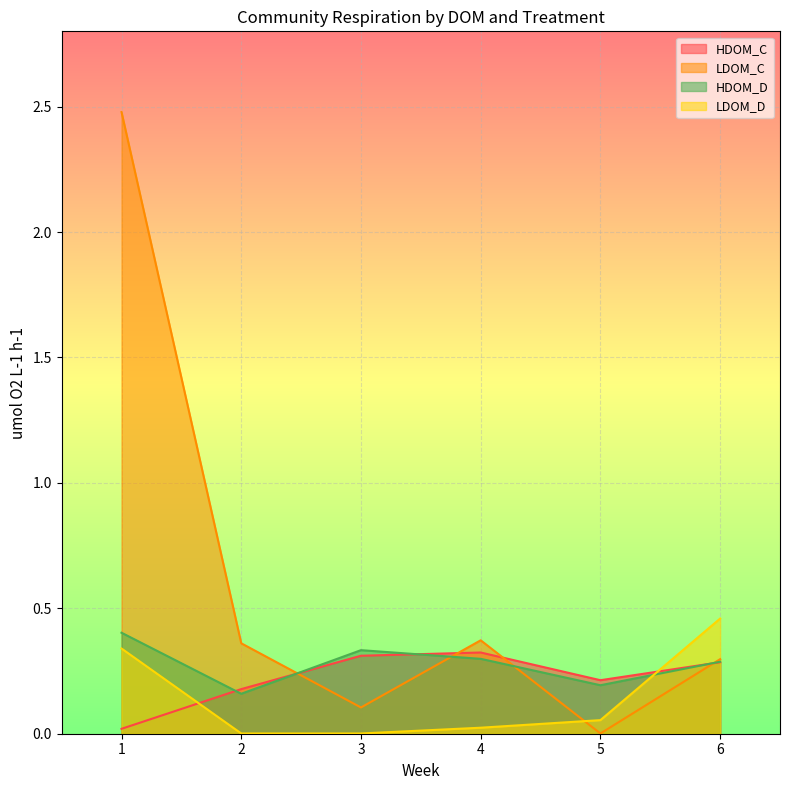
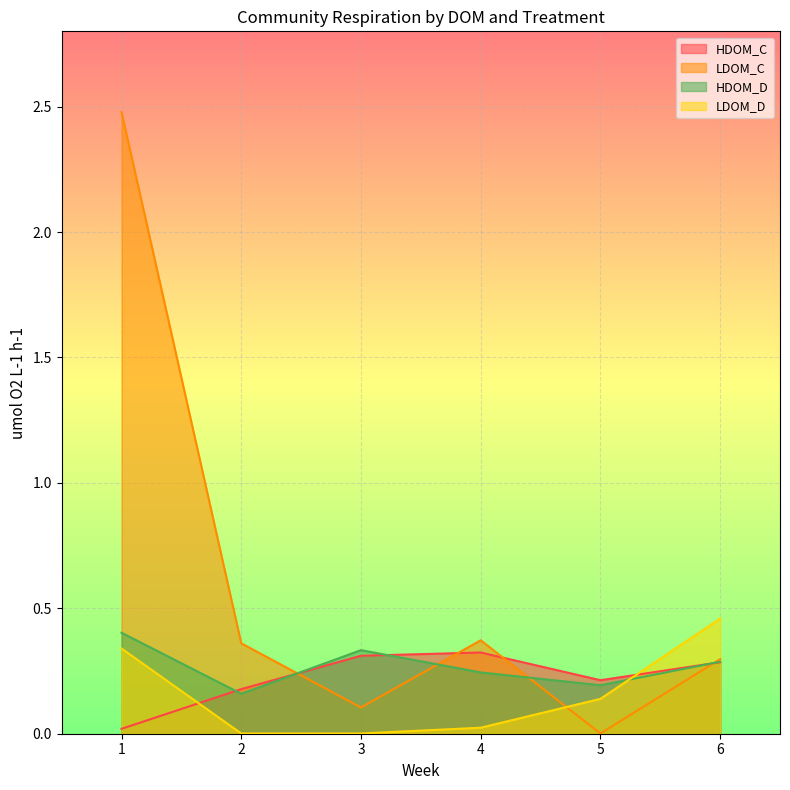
  {
    "HDOM_C": {
      "1": 0.02,
      "2": 0.18,
      "3": 0.31,
      "4": 0.32,
      "5": 0.21
    },
    "LDOM_C": {
      "1": 2.48,
      "2": 0.36,
      "3": 0.10,
      "4": 0.37,
      "5": 0.00
    },
    "HDOM_D": {
      "1": 0.40,
      "2": 0.16,
      "3": 0.33,
-     "4": 0.30,
+     "4": 0.24,
      "5": 0.19
    },
    "LDOM_D": {
      "1": 0.34,
      "2": 0.00,
      "3": 0.00,
      "4": 0.02,
-     "5": 0.05,
+     "5": 0.14,
      "6": 0.46
    }
  }
